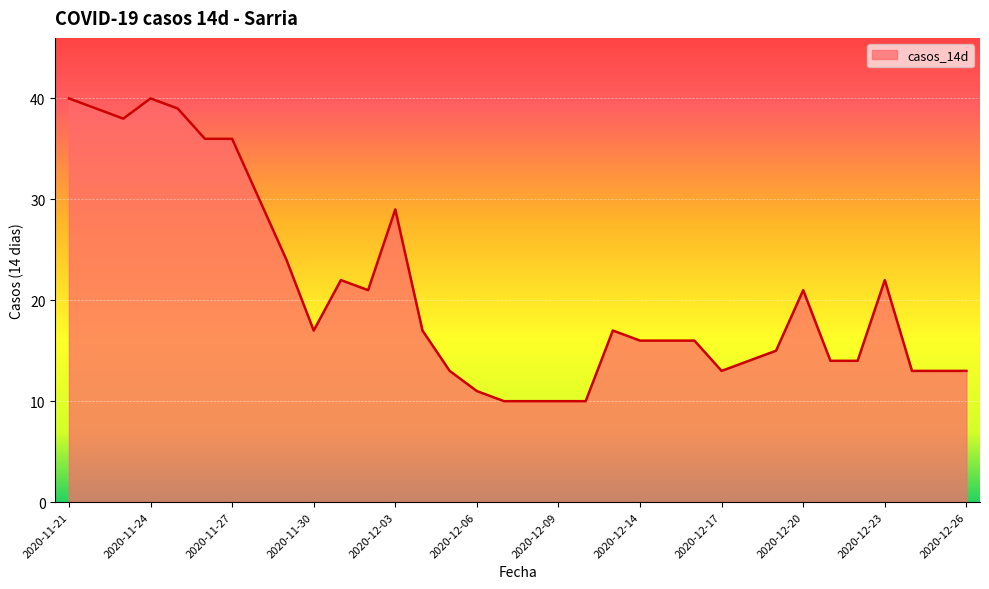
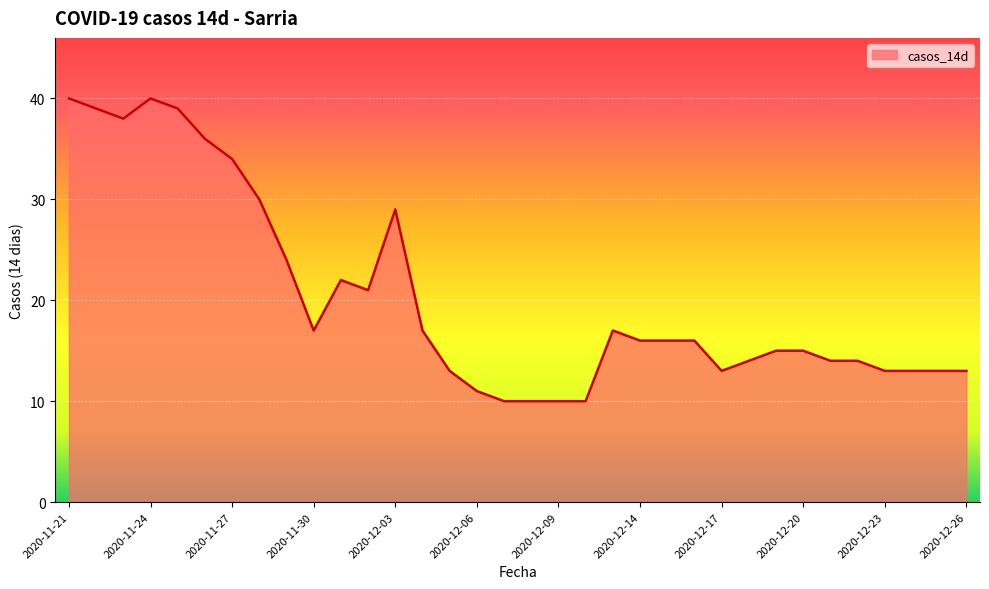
  {
    "2020-11-21": 40,
    "2020-11-24": 40,
-   "2020-11-27": 36,
+   "2020-11-27": 34,
    "2020-11-30": 17,
    "2020-12-03": 29,
    "2020-12-06": 11,
    "2020-12-09": 10,
    "2020-12-14": 16,
    "2020-12-17": 13,
-   "2020-12-20": 21,
-   "2020-12-23": 22,
+   "2020-12-20": 15,
+   "2020-12-23": 13,
    "2020-12-26": 13
  }
